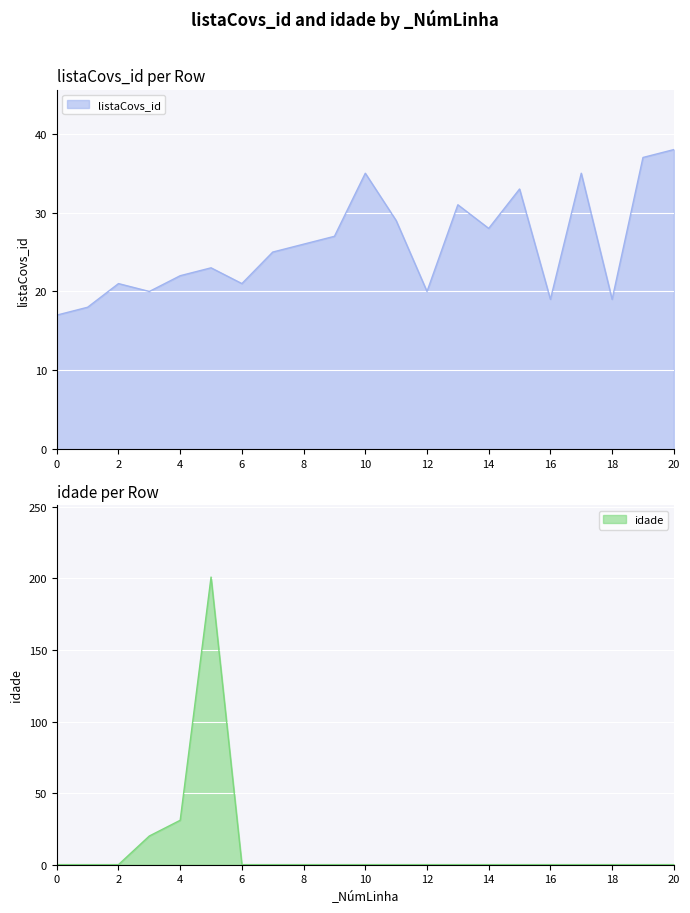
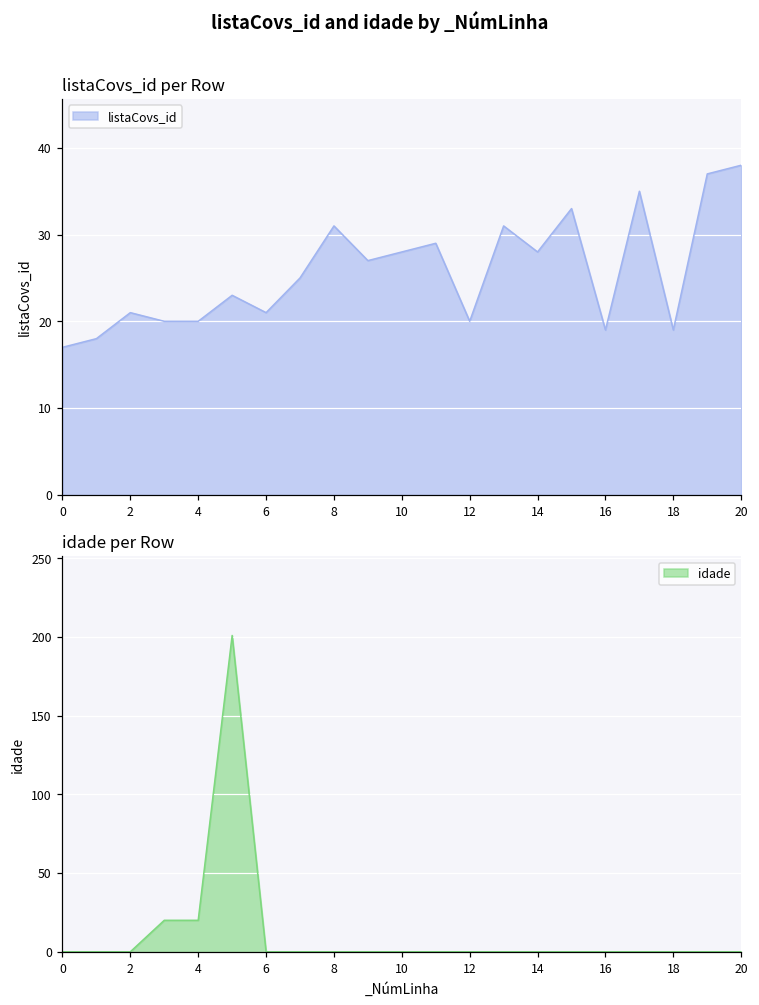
  {
    "listaCovs_id per Row": {
      "0": 17,
      "2": 21,
-     "4": 22,
+     "4": 20,
      "6": 21,
-     "8": 26,
-     "10": 35,
+     "8": 31,
+     "10": 28,
      "12": 20,
      "14": 28,
      "16": 19,
      "18": 19,
      "20": 38
    },
    "idade per Row": {
      "0": 0,
      "2": 0,
-     "4": 31,
+     "4": 20,
      "6": 0,
      "8": 0,
      "10": 0,
      "12": 0,
      "14": 0,
      "16": 0,
      "18": 0,
      "20": 0
    }
  }
